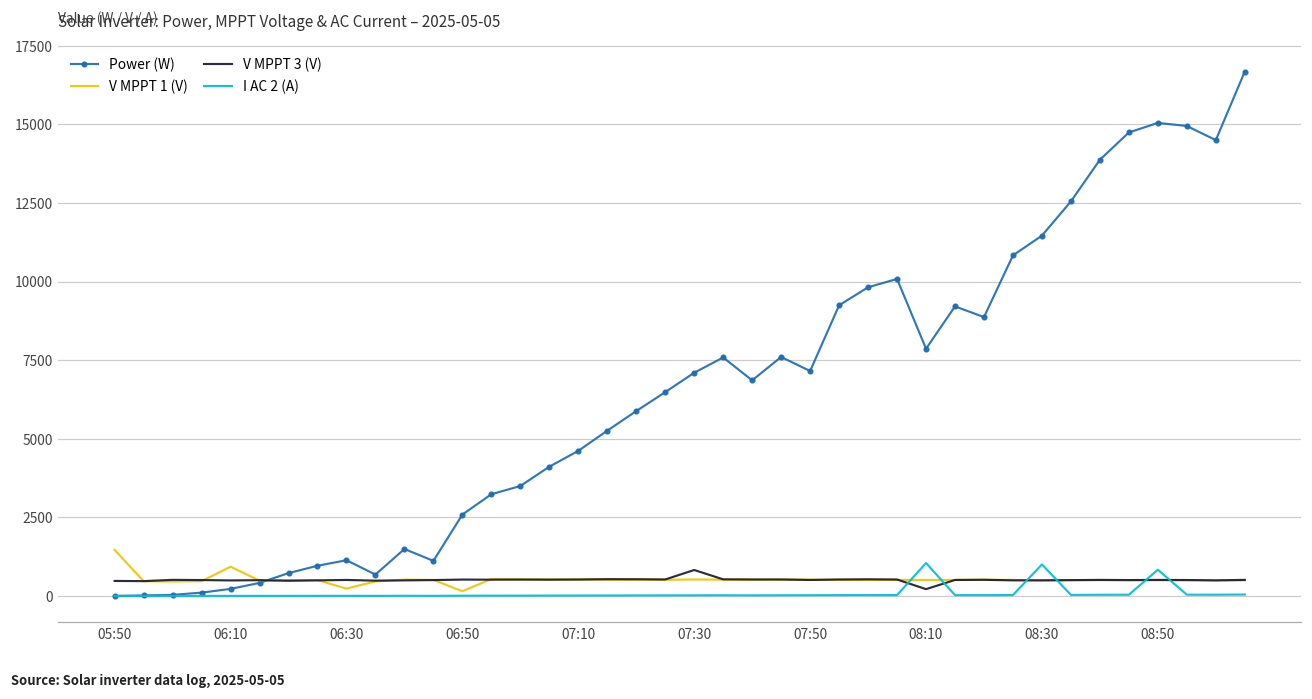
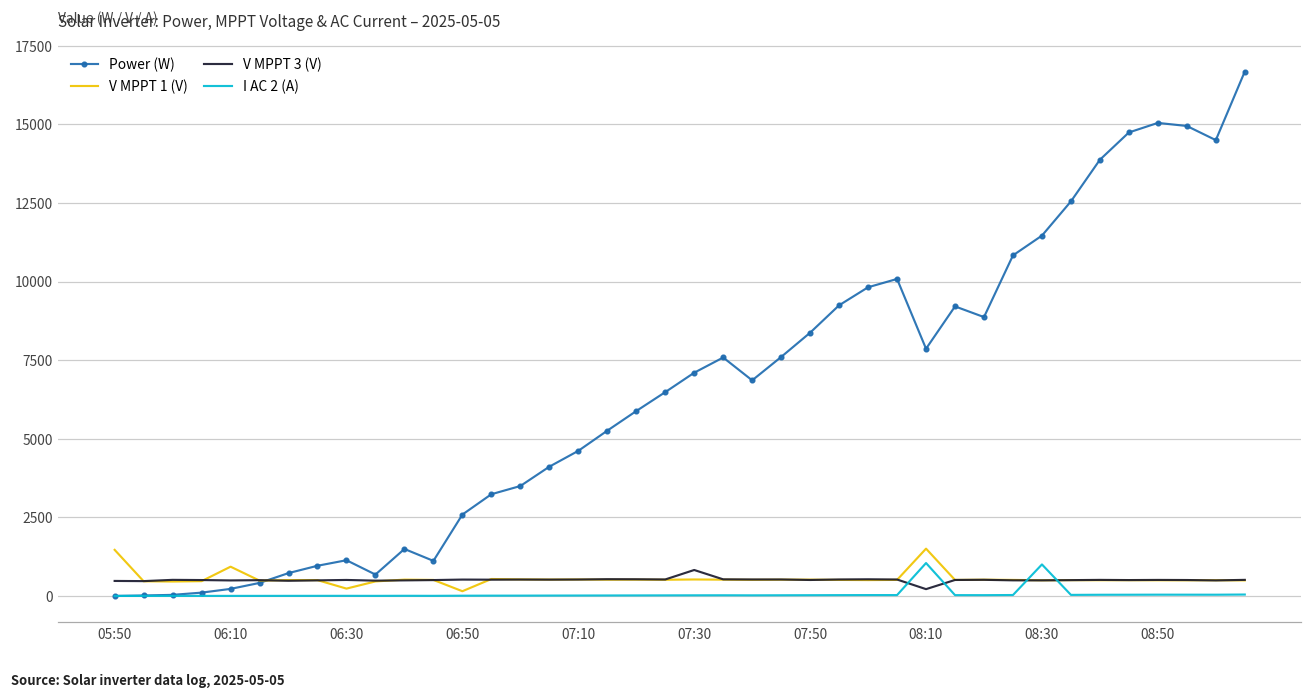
  {
    "Power (W)": {
      "06:10": 200,
      "06:30": 1100,
      "06:50": 2600,
      "07:10": 4600,
      "07:30": 7100,
-     "07:50": 7200,
+     "07:50": 8400,
      "08:10": 7900,
      "08:30": 11500,
      "08:50": 15100
    },
    "V MPPT 1 (V)": {
      "05:50": 1500,
      "06:10": 900,
      "06:30": 200,
      "06:50": 200,
      "07:30": 500,
-     "08:10": 500
+     "08:10": 1500
    },
    "V MPPT 3 (V)": {
      "05:50": 500,
      "06:10": 500,
      "06:30": 500,
      "06:50": 500,
      "07:30": 800,
      "08:10": 200
    },
    "I AC 2 (A)": {
      "06:10": 0,
      "06:30": 0,
      "06:50": 0,
      "07:10": 0,
      "07:30": 0,
      "07:50": 0,
      "08:10": 1000,
      "08:30": 1000,
-     "08:50": 800
+     "08:50": 0
    }
  }
